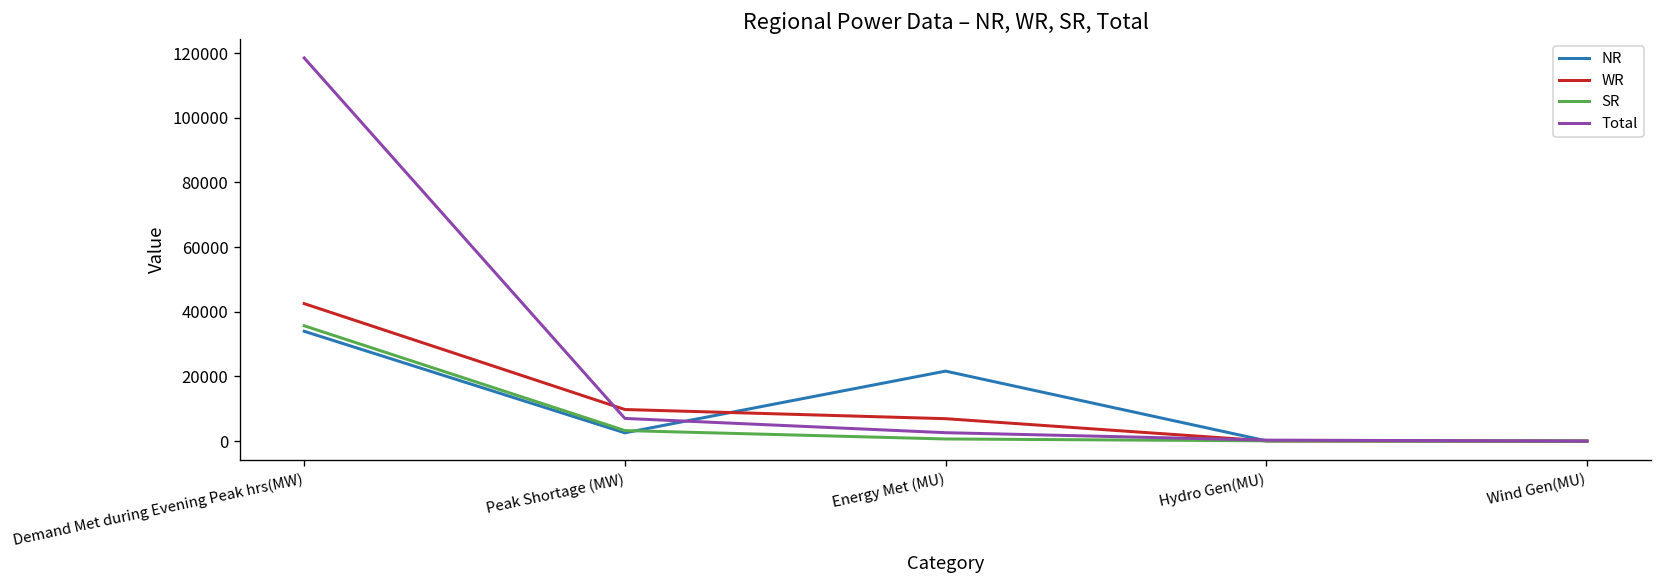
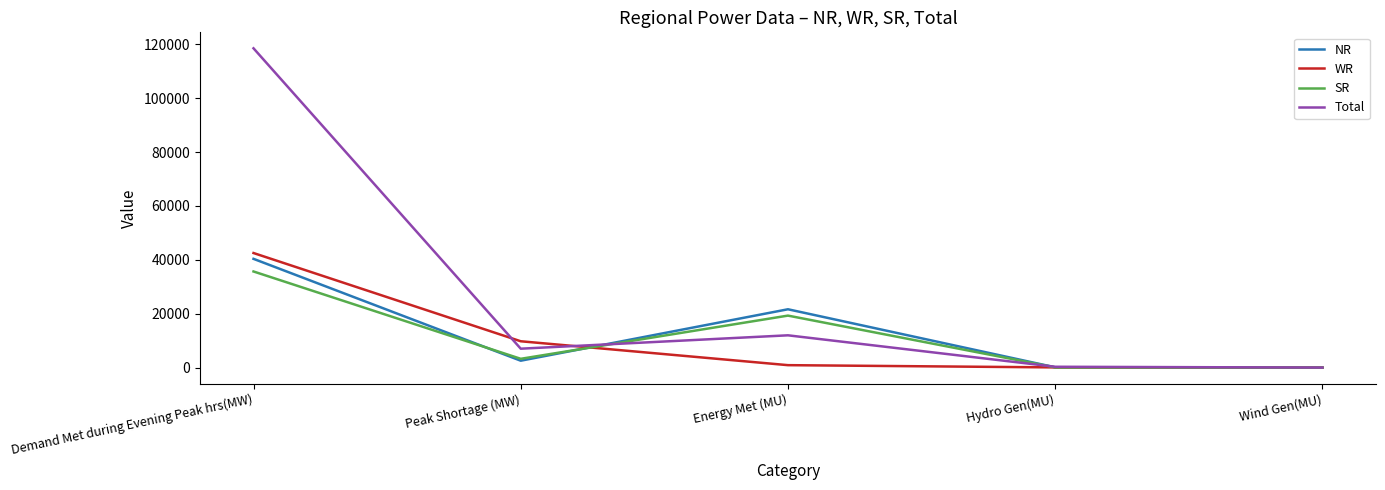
  {
    "NR": {
-     "Demand Met during Evening Peak hrs(MW)": 34000,
+     "Demand Met during Evening Peak hrs(MW)": 40000,
      "Energy Met (MU)": 22000
    },
    "WR": {
      "Demand Met during Evening Peak hrs(MW)": 43000,
      "Peak Shortage (MW)": 10000,
-     "Energy Met (MU)": 7000
+     "Energy Met (MU)": 1000
    },
    "SR": {
      "Demand Met during Evening Peak hrs(MW)": 36000,
-     "Energy Met (MU)": 1000
+     "Energy Met (MU)": 19000
    },
    "Total": {
      "Demand Met during Evening Peak hrs(MW)": 119000,
      "Peak Shortage (MW)": 7000,
-     "Energy Met (MU)": 3000
+     "Energy Met (MU)": 12000
    }
  }
